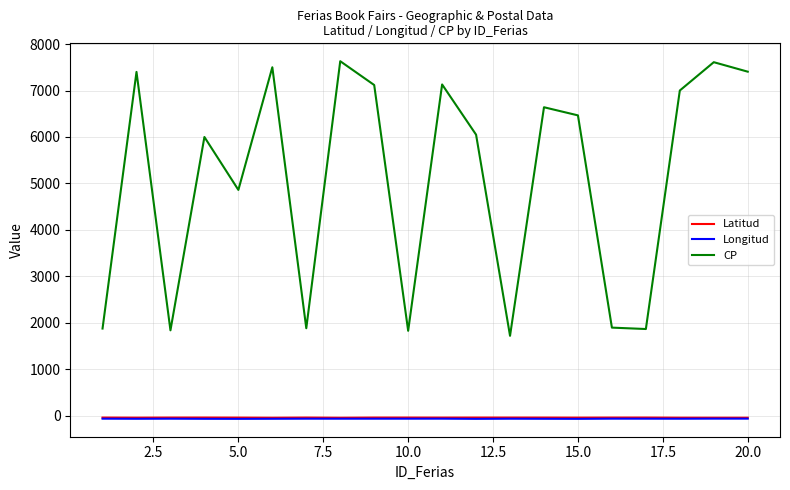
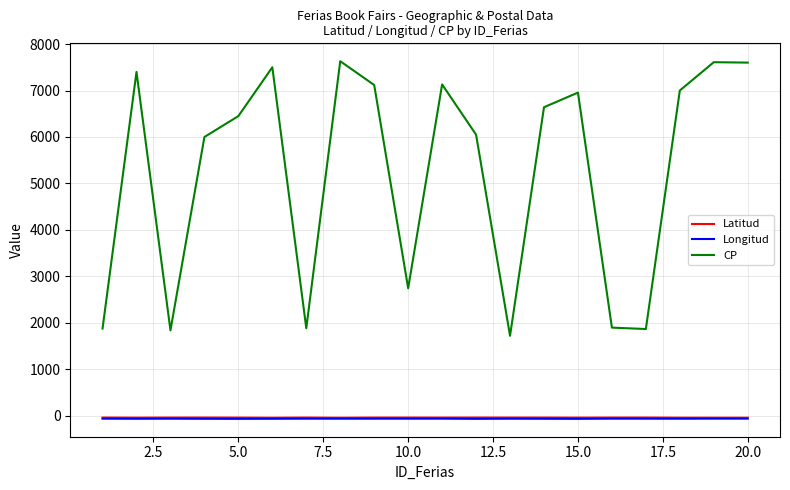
  {
    "CP": {
-     "5.0": 4900,
-     "10.0": 1800,
-     "15.0": 6500,
-     "20.0": 7400
+     "5.0": 6500,
+     "10.0": 2700,
+     "15.0": 7000,
+     "20.0": 7600
    }
  }
